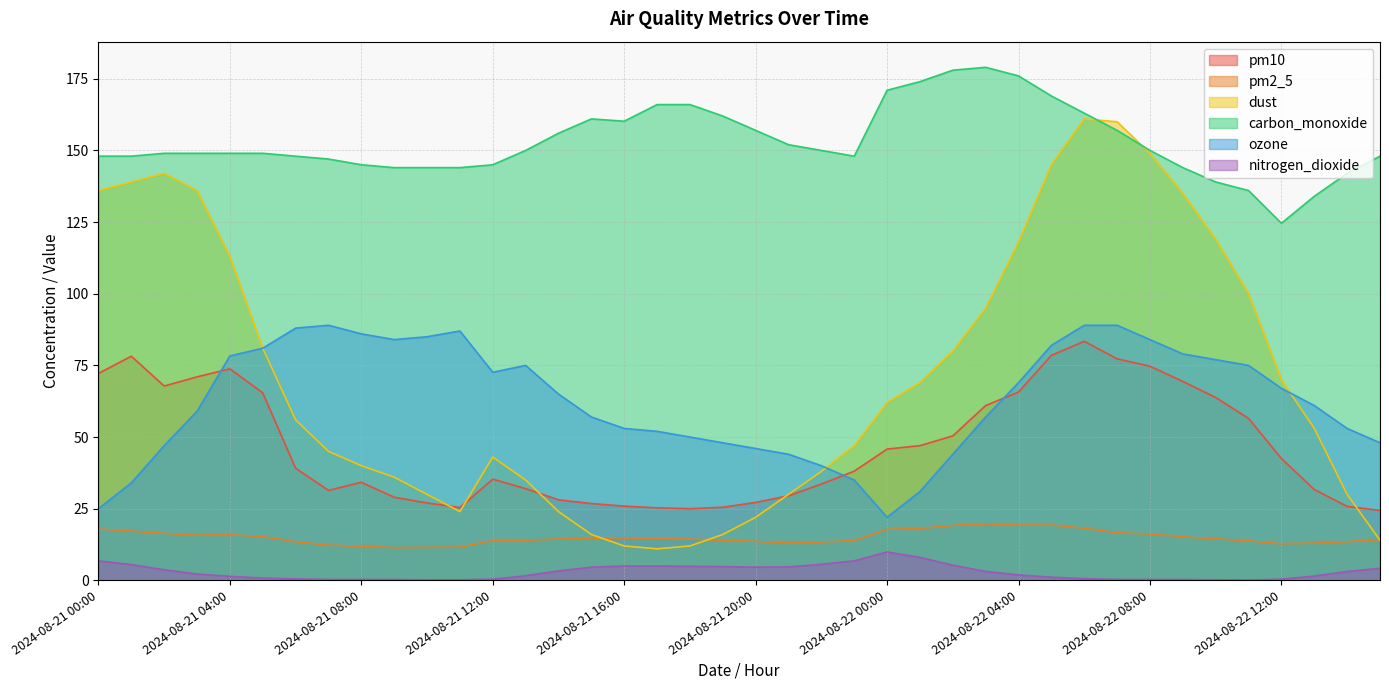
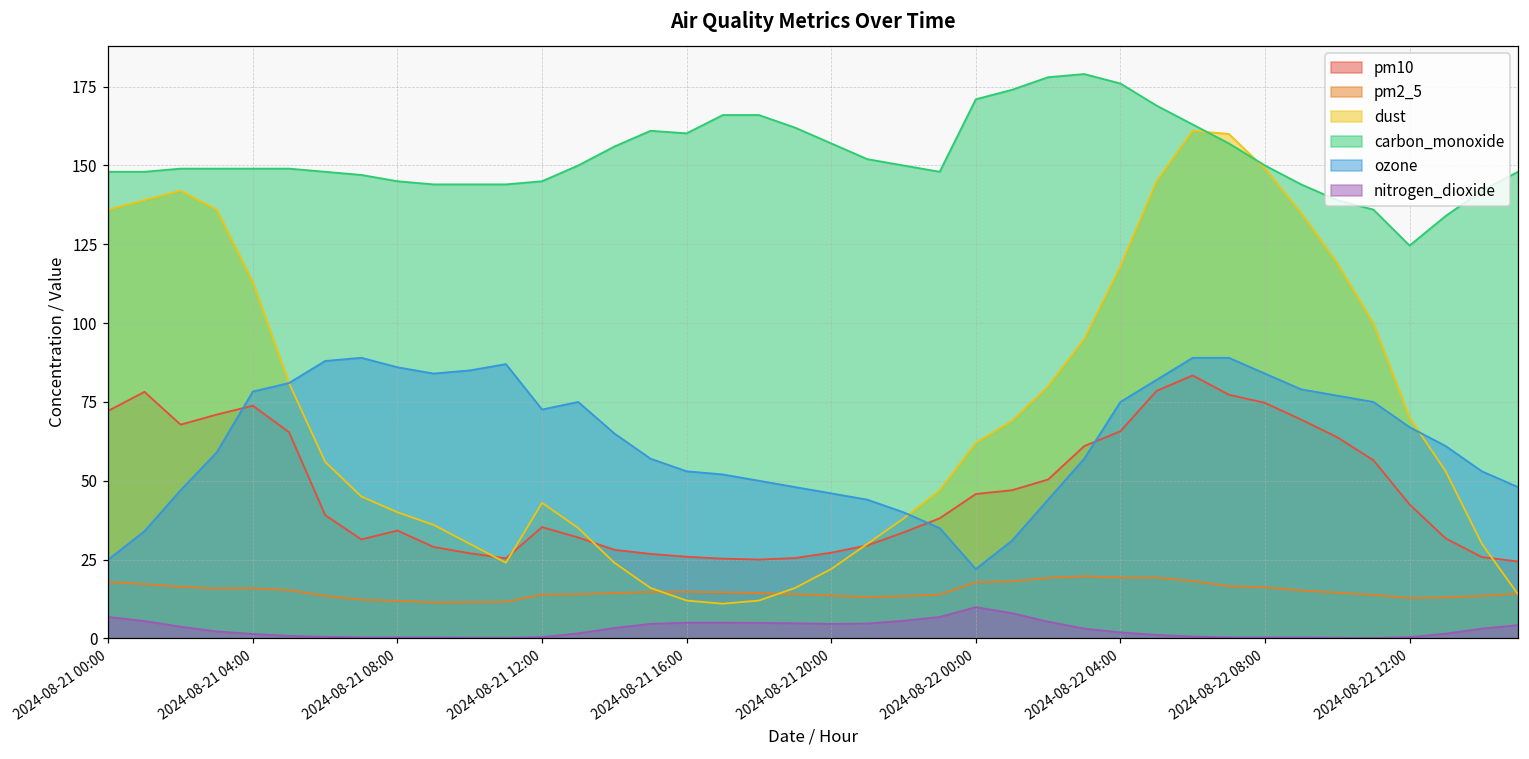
  {
    "carbon_monoxide": {
      "2024-08-21 00:00": 148,
      "2024-08-21 04:00": 149,
      "2024-08-21 08:00": 145,
      "2024-08-21 12:00": 145,
      "2024-08-21 16:00": 160,
      "2024-08-21 20:00": 157,
      "2024-08-22 00:00": 171,
      "2024-08-22 04:00": 176,
      "2024-08-22 08:00": 150,
      "2024-08-22 12:00": 125
    },
    "ozone": {
      "2024-08-21 00:00": 25,
      "2024-08-21 04:00": 78,
      "2024-08-21 08:00": 86,
      "2024-08-21 12:00": 73,
      "2024-08-21 16:00": 53,
      "2024-08-21 20:00": 46,
      "2024-08-22 00:00": 22,
-     "2024-08-22 04:00": 69,
+     "2024-08-22 04:00": 75,
      "2024-08-22 08:00": 84,
      "2024-08-22 12:00": 67
    },
    "nitrogen_dioxide": {
      "2024-08-21 00:00": 7,
      "2024-08-21 04:00": 1,
      "2024-08-21 08:00": 0,
      "2024-08-21 12:00": 0,
      "2024-08-21 16:00": 5,
      "2024-08-21 20:00": 5,
      "2024-08-22 00:00": 10,
      "2024-08-22 04:00": 2,
      "2024-08-22 08:00": 0,
      "2024-08-22 12:00": 0
    }
  }
